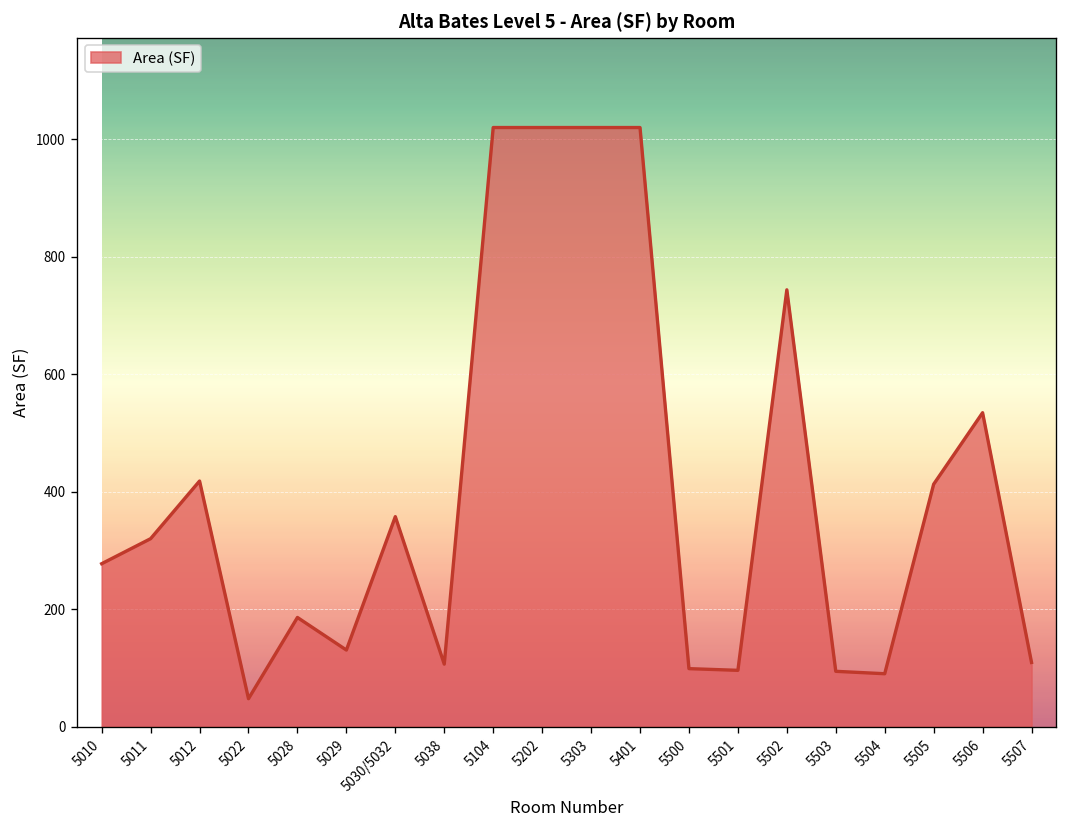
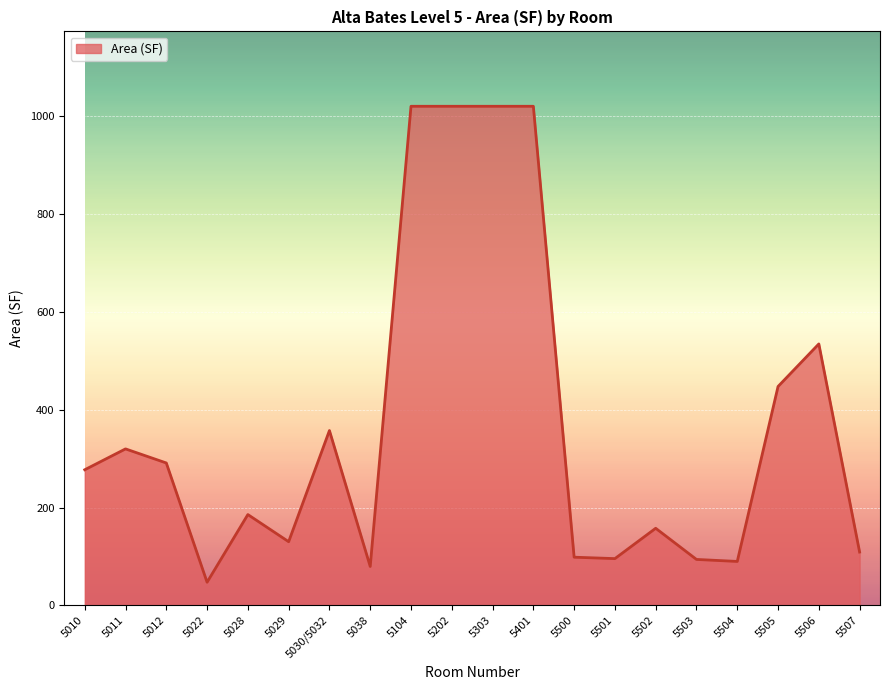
  {
    "5010": 280,
    "5011": 320,
-   "5012": 420,
+   "5012": 290,
    "5022": 50,
    "5028": 190,
    "5029": 130,
    "5030/5032": 360,
-   "5038": 110,
+   "5038": 80,
    "5104": 1020,
    "5202": 1020,
    "5303": 1020,
    "5401": 1020,
    "5500": 100,
    "5501": 100,
-   "5502": 740,
+   "5502": 160,
    "5503": 90,
    "5504": 90,
-   "5505": 410,
+   "5505": 450,
    "5506": 530,
    "5507": 110
  }
